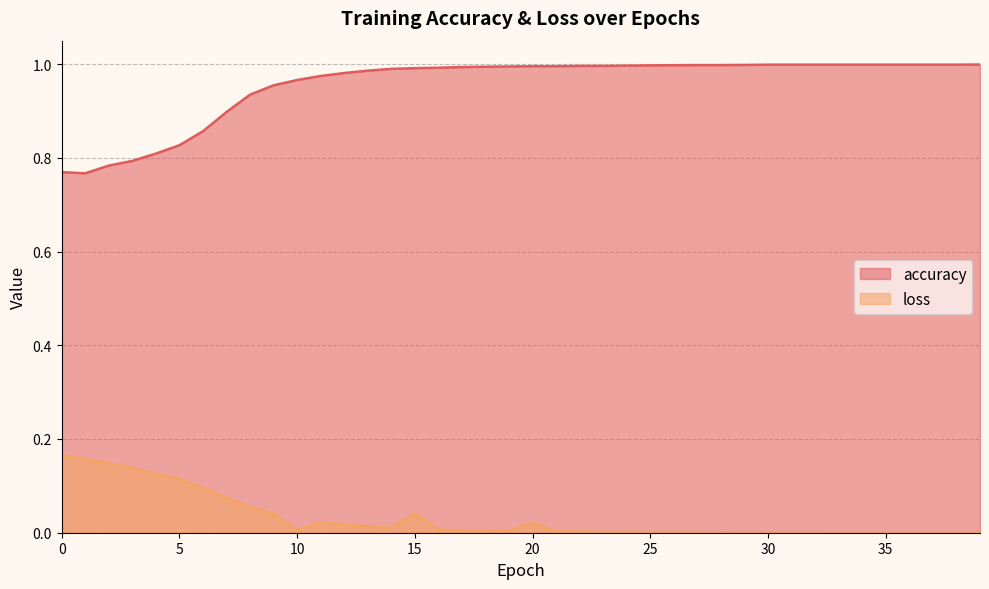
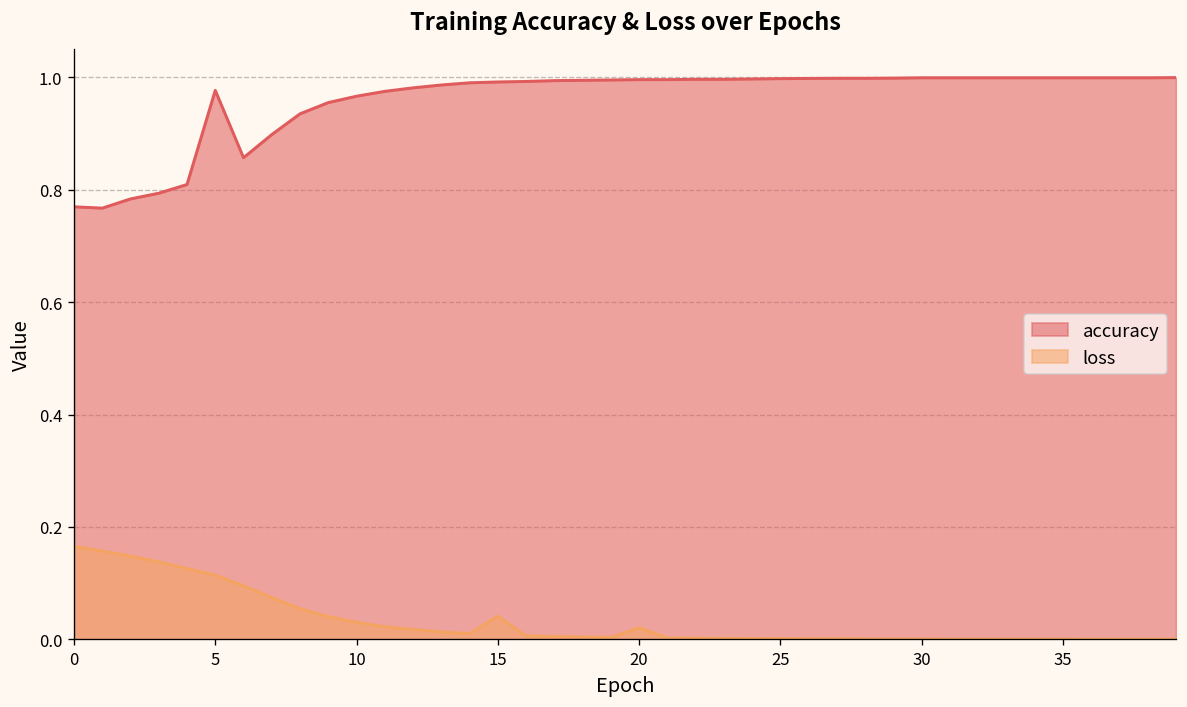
  {
    "accuracy": {
      "0": 0.77,
-     "5": 0.83,
+     "5": 0.98,
      "10": 0.97,
      "15": 0.99,
      "20": 1.00,
      "25": 1.00,
      "30": 1.00,
      "35": 1.00
    },
    "loss": {
      "0": 0.17,
      "5": 0.11,
-     "10": 0.01,
+     "10": 0.03,
      "15": 0.04,
      "20": 0.02,
      "25": 0.00,
      "30": 0.00,
      "35": 0.00
    }
  }
